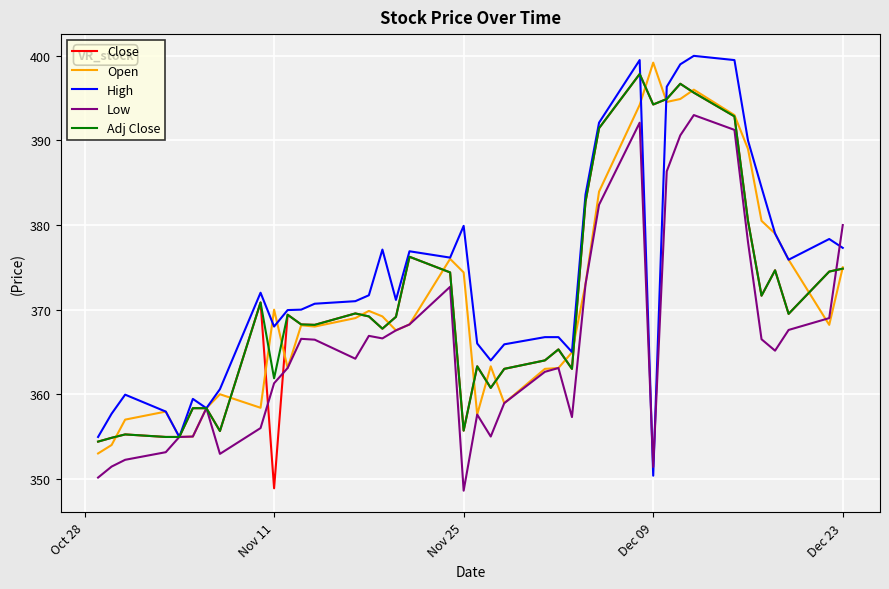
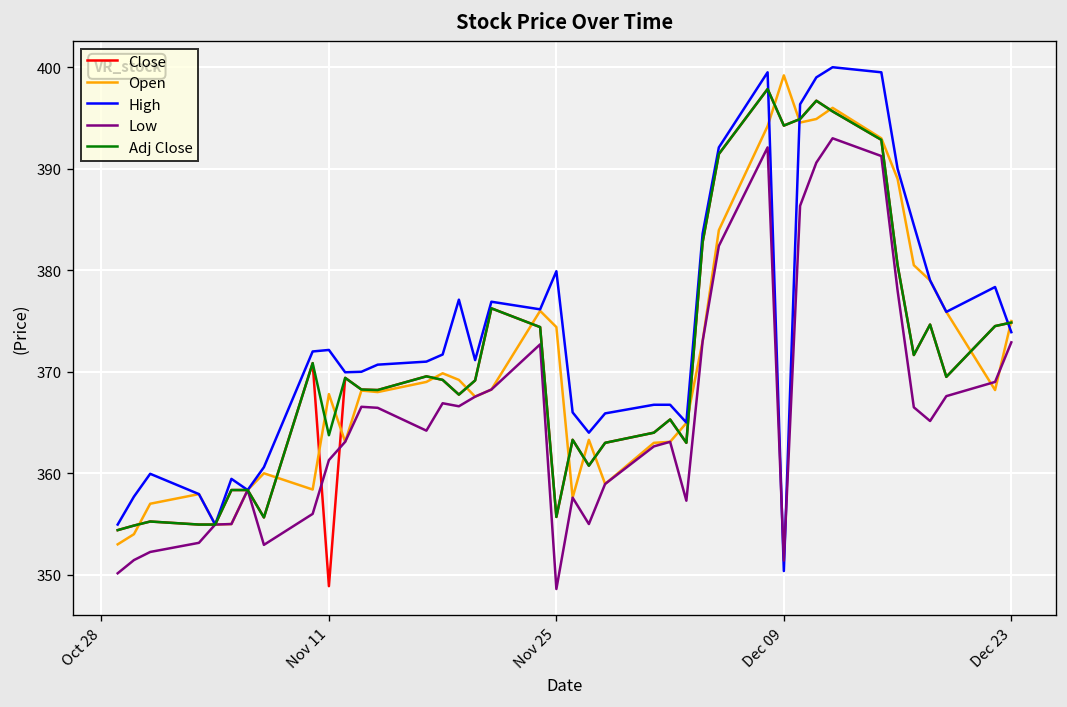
  {
    "Close": {
      "Nov 11": 349
    },
    "Open": {
-     "Nov 11": 370,
+     "Nov 11": 368,
      "Nov 25": 374,
      "Dec 09": 399
    },
    "High": {
-     "Nov 11": 368,
+     "Nov 11": 372,
      "Nov 25": 380,
      "Dec 09": 350,
-     "Dec 23": 377
+     "Dec 23": 374
    },
    "Low": {
      "Nov 11": 361,
      "Nov 25": 349,
      "Dec 09": 351,
-     "Dec 23": 380
+     "Dec 23": 373
    },
    "Adj Close": {
-     "Nov 11": 362
+     "Nov 11": 364
    }
  }
